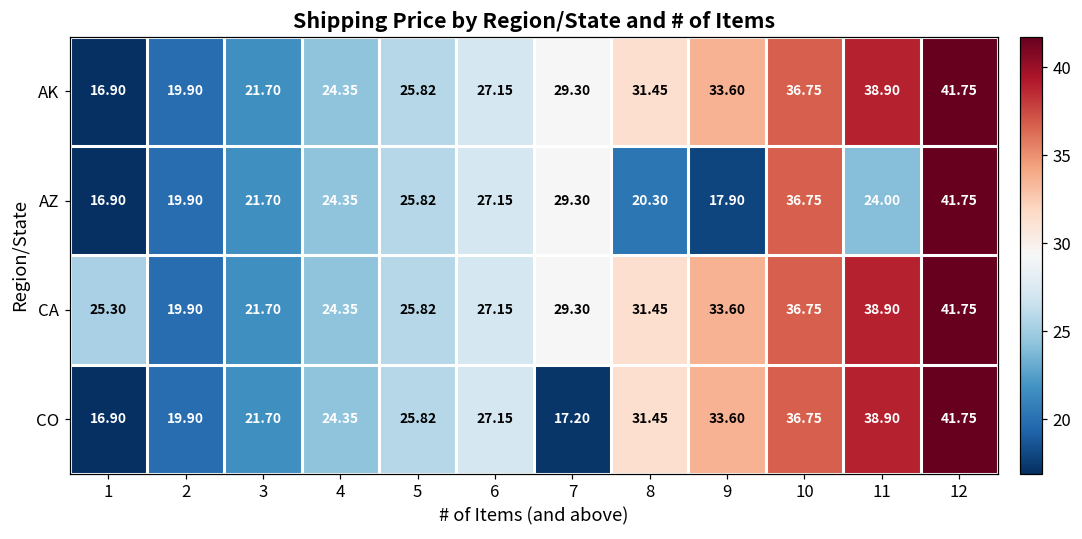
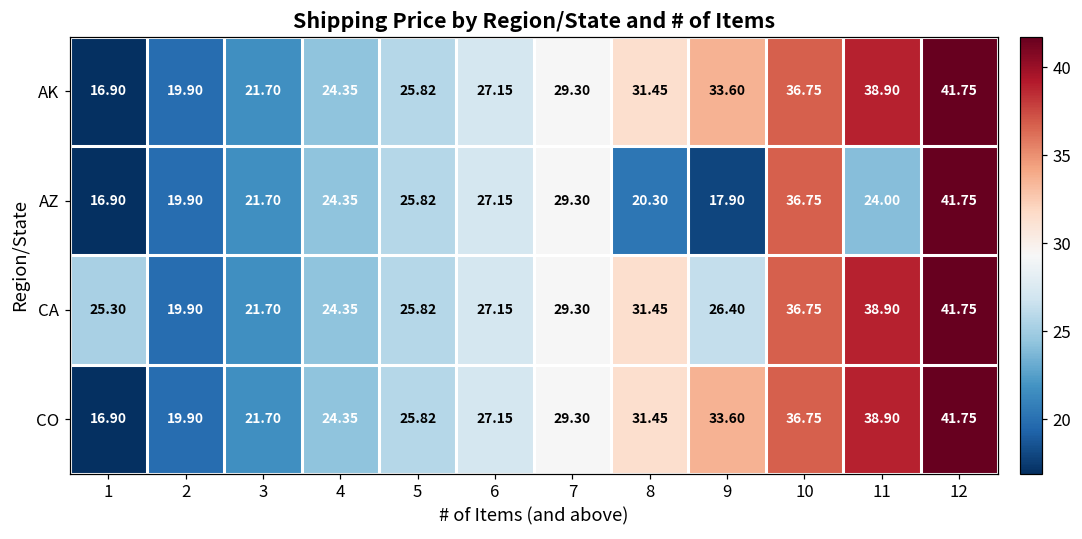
  {
    "AK": {
      "1": 16.90,
      "2": 19.90,
      "3": 21.70,
      "4": 24.35,
      "5": 25.82,
      "6": 27.15,
      "7": 29.30,
      "8": 31.45,
      "9": 33.60,
      "10": 36.75,
      "11": 38.90,
      "12": 41.75
    },
    "AZ": {
      "1": 16.90,
      "2": 19.90,
      "3": 21.70,
      "4": 24.35,
      "5": 25.82,
      "6": 27.15,
      "7": 29.30,
      "8": 20.30,
      "9": 17.90,
      "10": 36.75,
      "11": 24.00,
      "12": 41.75
    },
    "CA": {
      "1": 25.30,
      "2": 19.90,
      "3": 21.70,
      "4": 24.35,
      "5": 25.82,
      "6": 27.15,
      "7": 29.30,
      "8": 31.45,
-     "9": 33.60,
+     "9": 26.40,
      "10": 36.75,
      "11": 38.90,
      "12": 41.75
    },
    "CO": {
      "1": 16.90,
      "2": 19.90,
      "3": 21.70,
      "4": 24.35,
      "5": 25.82,
      "6": 27.15,
-     "7": 17.20,
+     "7": 29.30,
      "8": 31.45,
      "9": 33.60,
      "10": 36.75,
      "11": 38.90,
      "12": 41.75
    }
  }
